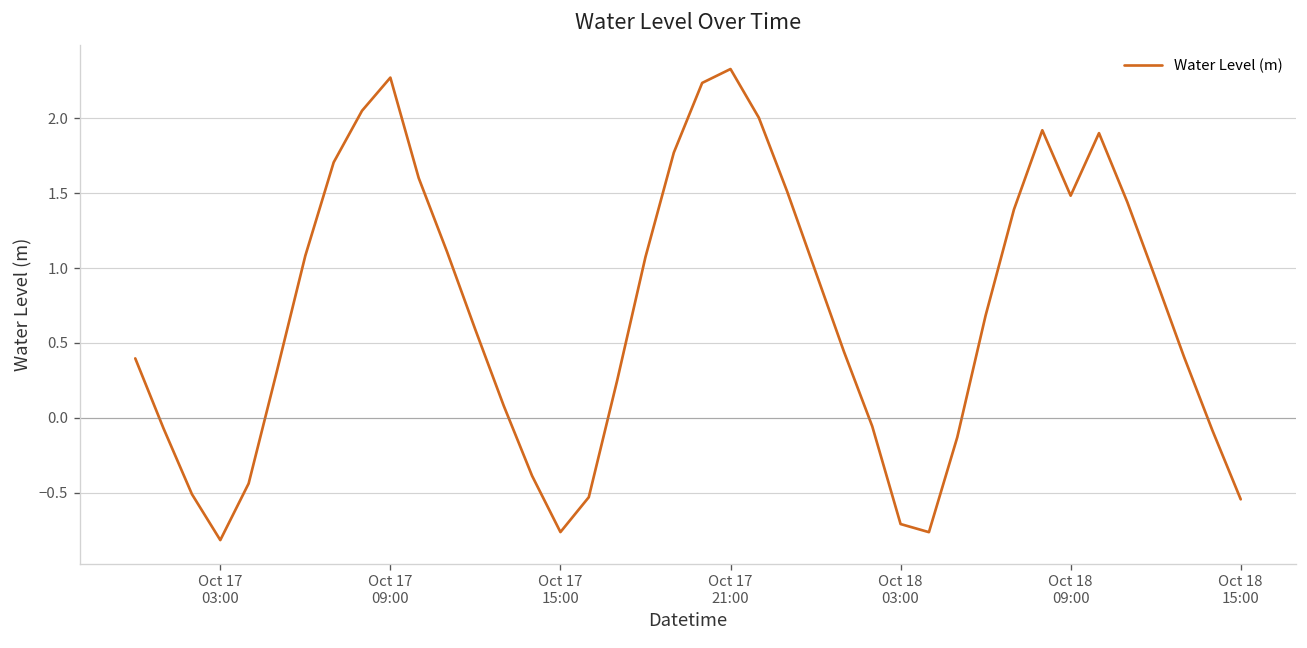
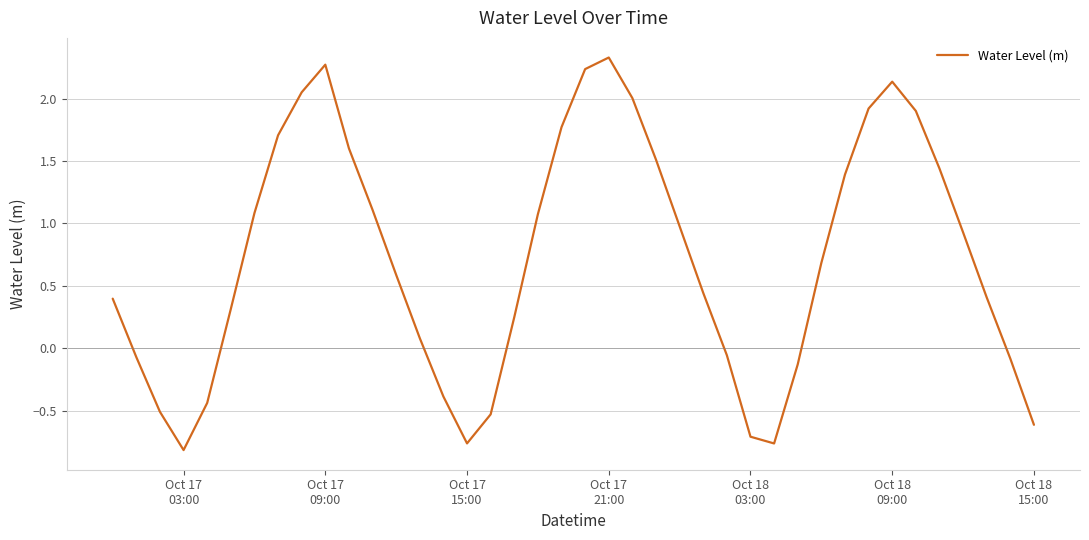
  {
    "Oct 17 03:00": -0.82,
    "Oct 17 09:00": 2.27,
    "Oct 17 15:00": -0.76,
    "Oct 17 21:00": 2.33,
    "Oct 18 03:00": -0.71,
-   "Oct 18 09:00": 1.48,
-   "Oct 18 15:00": -0.54
+   "Oct 18 09:00": 2.14,
+   "Oct 18 15:00": -0.61
  }
